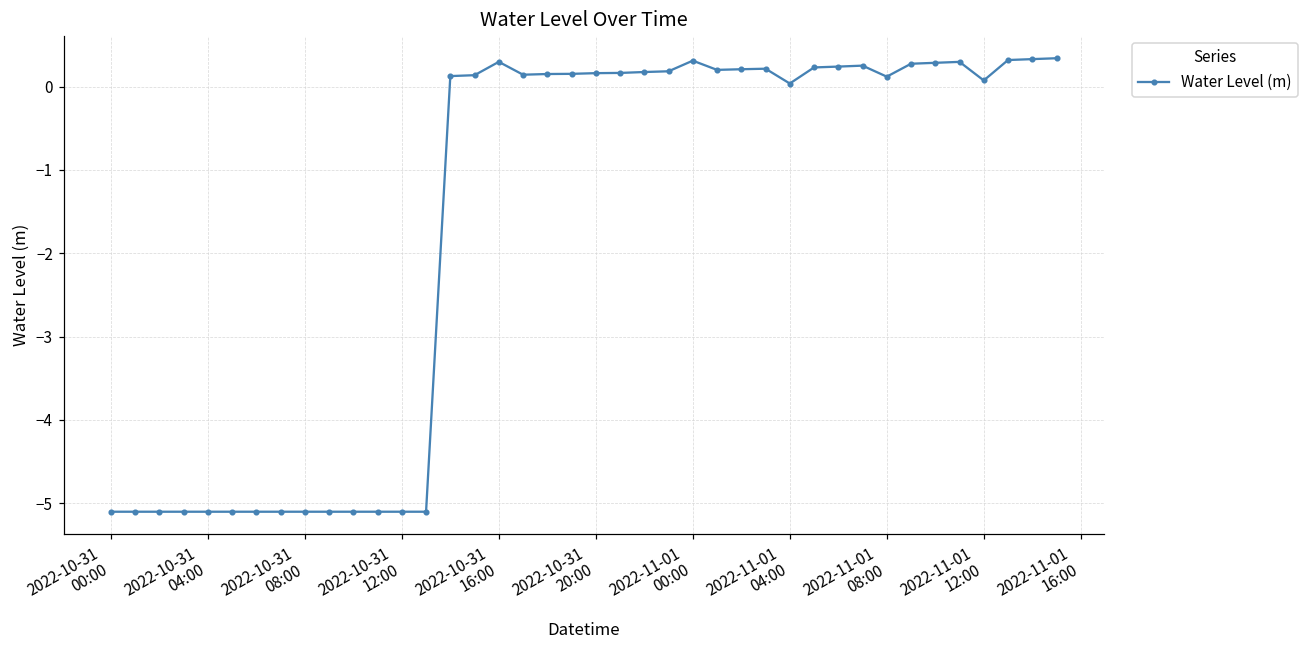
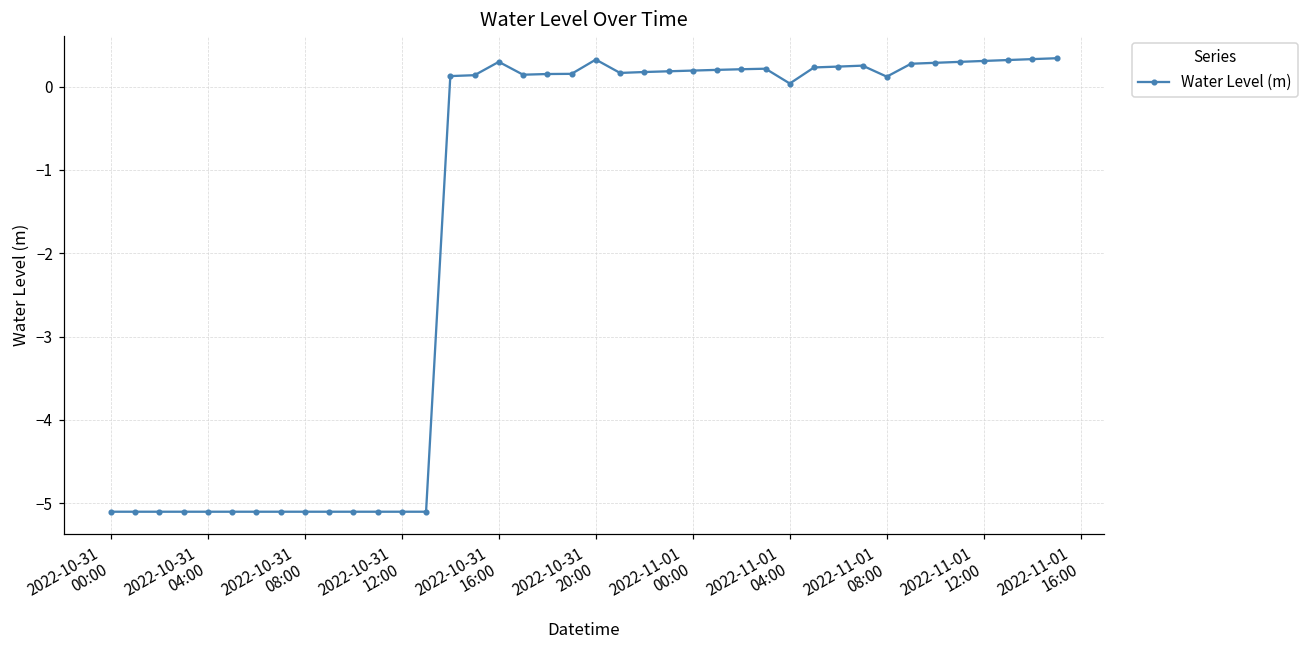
  {
    "2022-10-31 00:00": -5.1,
    "2022-10-31 04:00": -5.1,
    "2022-10-31 08:00": -5.1,
    "2022-10-31 12:00": -5.1,
    "2022-10-31 16:00": 0.3,
-   "2022-10-31 20:00": 0.2,
-   "2022-11-01 00:00": 0.3,
+   "2022-10-31 20:00": 0.3,
+   "2022-11-01 00:00": 0.2,
    "2022-11-01 04:00": 0.0,
    "2022-11-01 08:00": 0.1,
-   "2022-11-01 12:00": 0.1
+   "2022-11-01 12:00": 0.3
  }
